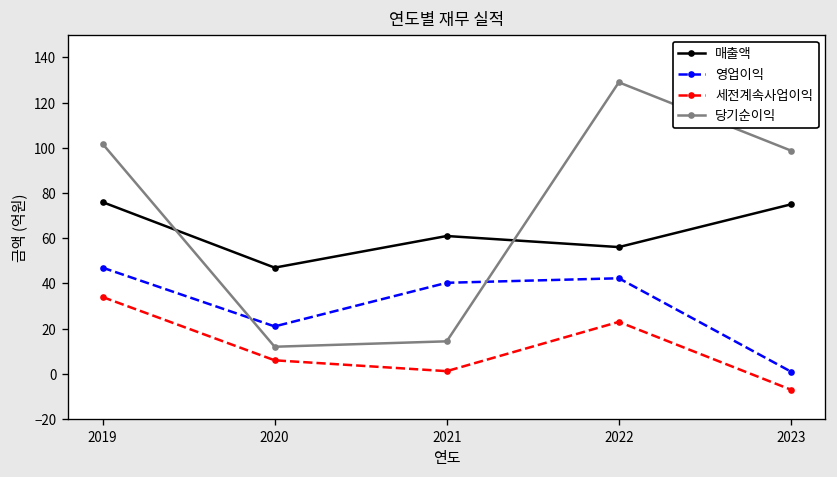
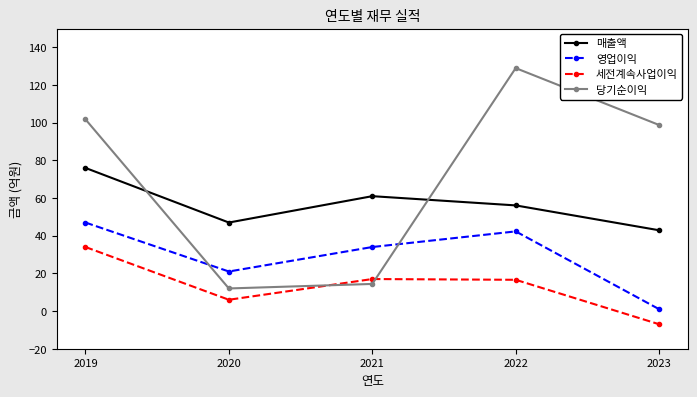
  {
    "매출액": {
      "2019": 76,
      "2020": 47,
      "2021": 61,
      "2022": 56,
-     "2023": 75
+     "2023": 43
    },
    "영업이익": {
      "2019": 47,
      "2020": 21,
-     "2021": 40,
+     "2021": 34,
      "2022": 42,
      "2023": 1
    },
    "세전계속사업이익": {
      "2019": 34,
      "2020": 6,
-     "2021": 1,
-     "2022": 23,
+     "2021": 17,
+     "2022": 17,
      "2023": -7
    },
    "당기순이익": {
      "2019": 102,
      "2020": 12,
      "2021": 14,
      "2022": 129,
      "2023": 99
    }
  }
